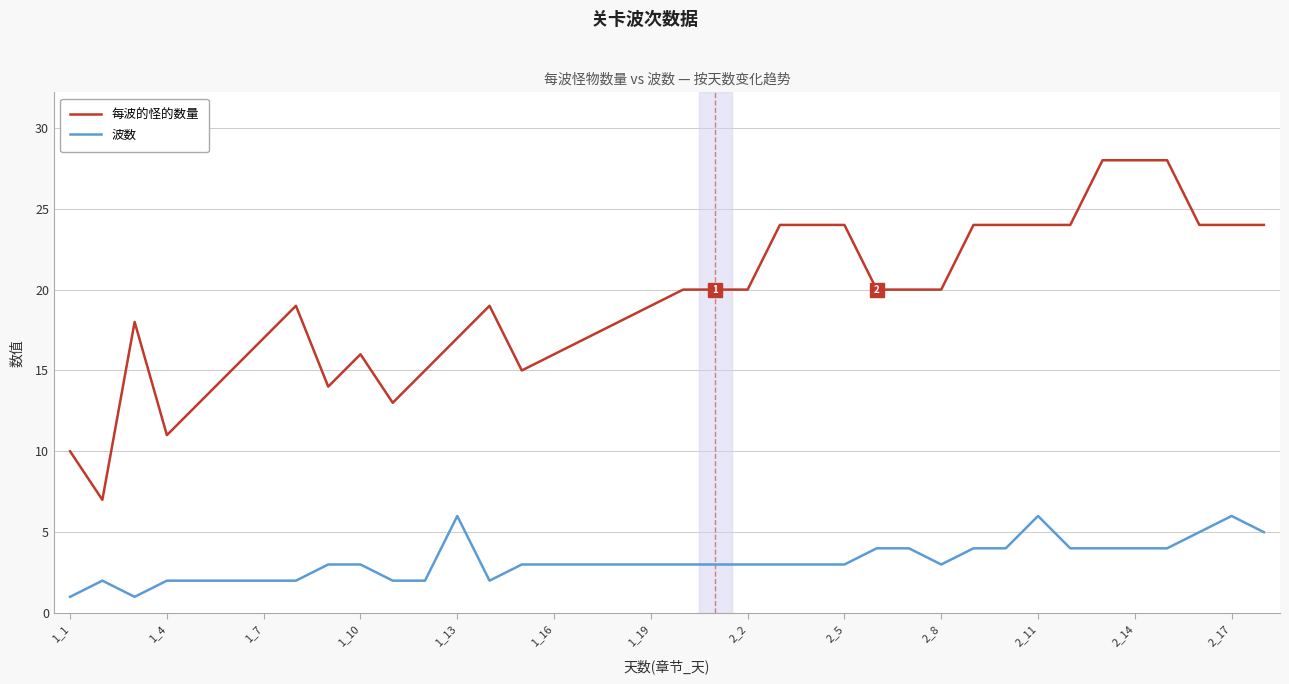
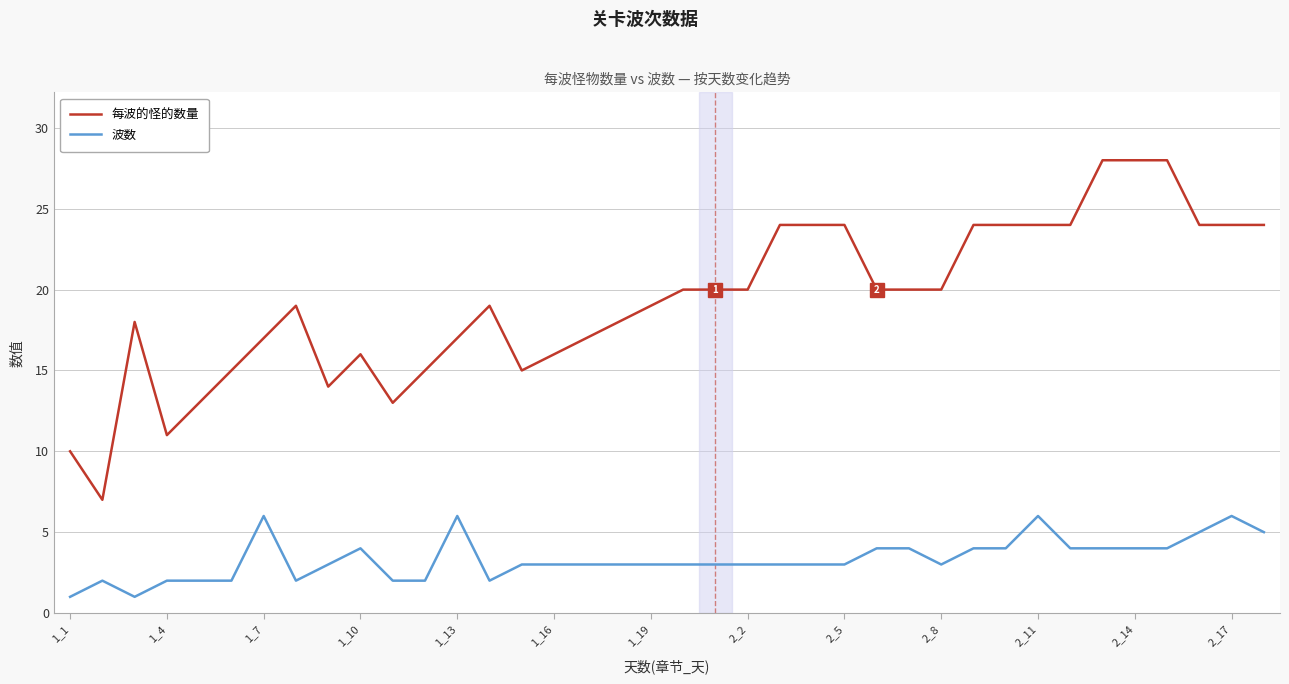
  {
    "波数": {
      "1_1": 1,
      "1_4": 2,
-     "1_7": 2,
-     "1_10": 3,
+     "1_7": 6,
+     "1_10": 4,
      "1_13": 6,
      "1_16": 3,
      "1_19": 3,
      "2_2": 3,
      "2_5": 3,
      "2_8": 3,
      "2_11": 6,
      "2_14": 4,
      "2_17": 6
    }
  }
